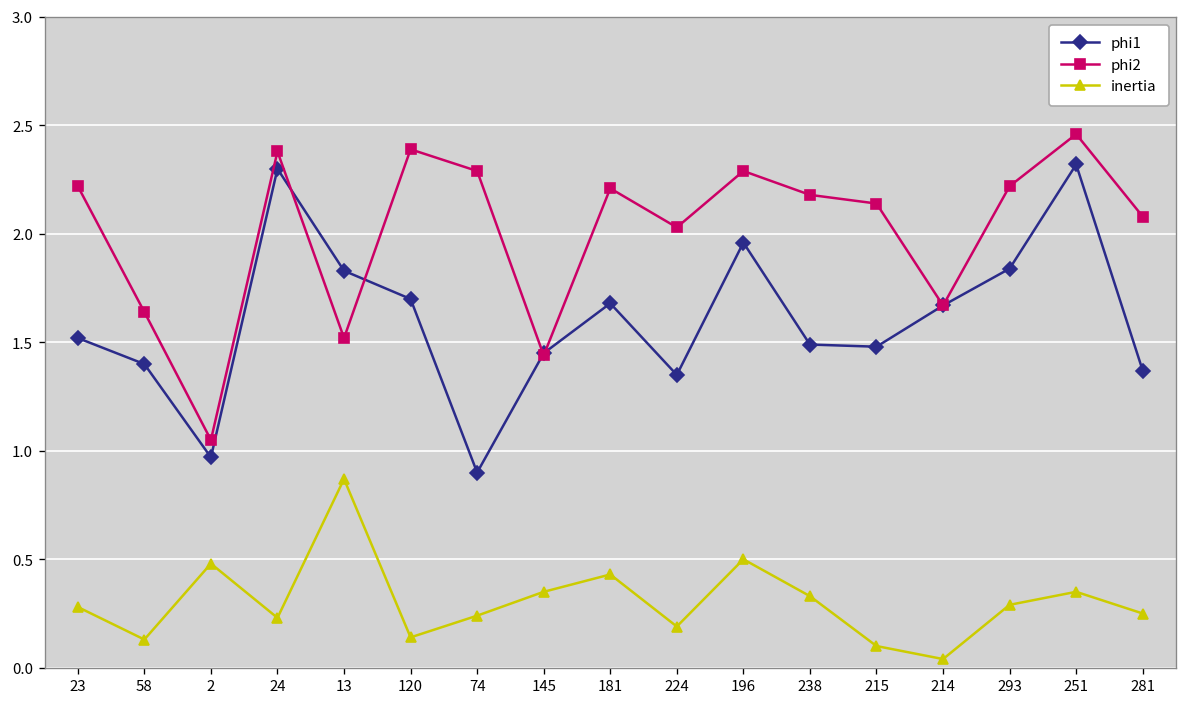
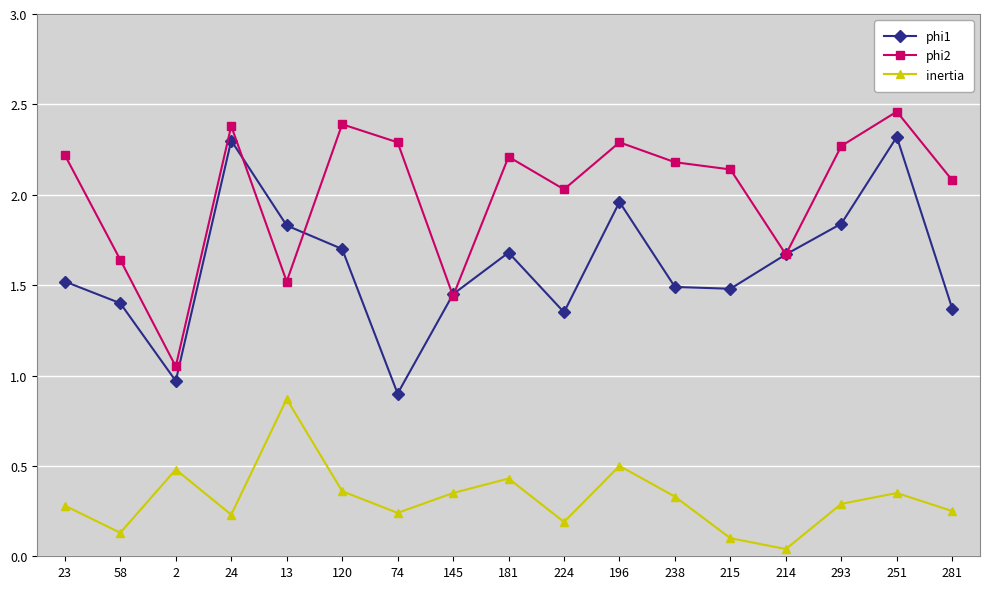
  {
    "phi1": {
      "23": 1.52,
      "58": 1.40,
      "2": 0.97,
      "24": 2.30,
      "13": 1.83,
      "120": 1.70,
      "74": 0.90,
      "181": 1.68,
      "224": 1.35,
      "196": 1.96,
      "238": 1.49,
      "215": 1.48,
      "293": 1.84,
      "251": 2.32,
      "281": 1.37
    },
    "phi2": {
      "23": 2.22,
      "58": 1.64,
      "2": 1.05,
      "24": 2.38,
      "13": 1.52,
      "120": 2.39,
      "74": 2.29,
      "181": 2.21,
      "224": 2.03,
      "196": 2.29,
      "238": 2.18,
      "215": 2.14,
-     "293": 2.22,
+     "293": 2.27,
      "251": 2.46,
      "281": 2.08
    },
    "inertia": {
      "23": 0.28,
      "58": 0.13,
      "2": 0.48,
      "24": 0.23,
      "13": 0.87,
-     "120": 0.14,
+     "120": 0.36,
      "74": 0.24,
      "145": 0.35,
      "181": 0.43,
      "224": 0.19,
      "196": 0.50,
      "238": 0.33,
      "215": 0.10,
      "214": 0.04,
      "293": 0.29,
      "251": 0.35,
      "281": 0.25
    }
  }
